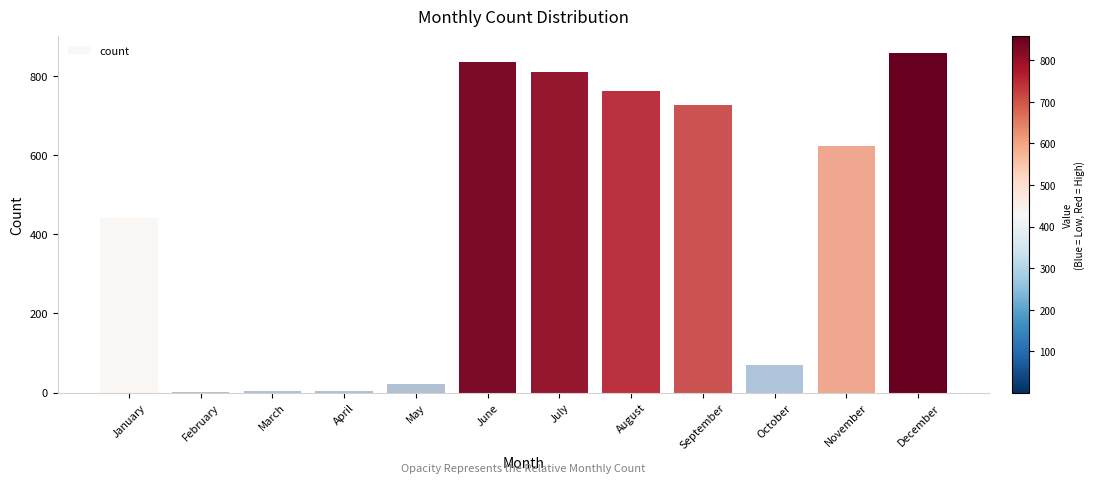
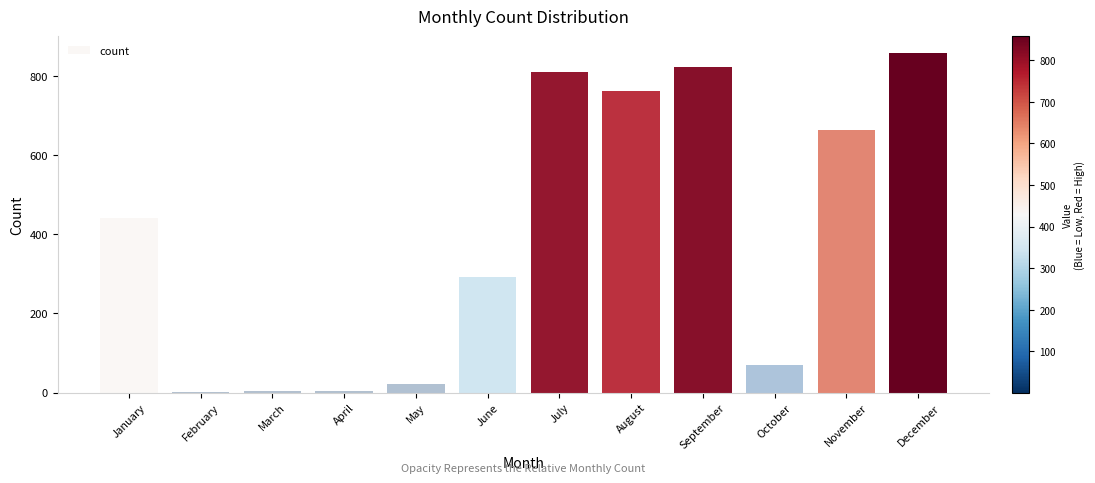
  {
    "January": 440,
    "May": 20,
-   "June": 840,
+   "June": 290,
    "July": 810,
    "August": 760,
-   "September": 730,
+   "September": 820,
    "October": 70,
-   "November": 620,
+   "November": 660,
    "December": 860
  }
